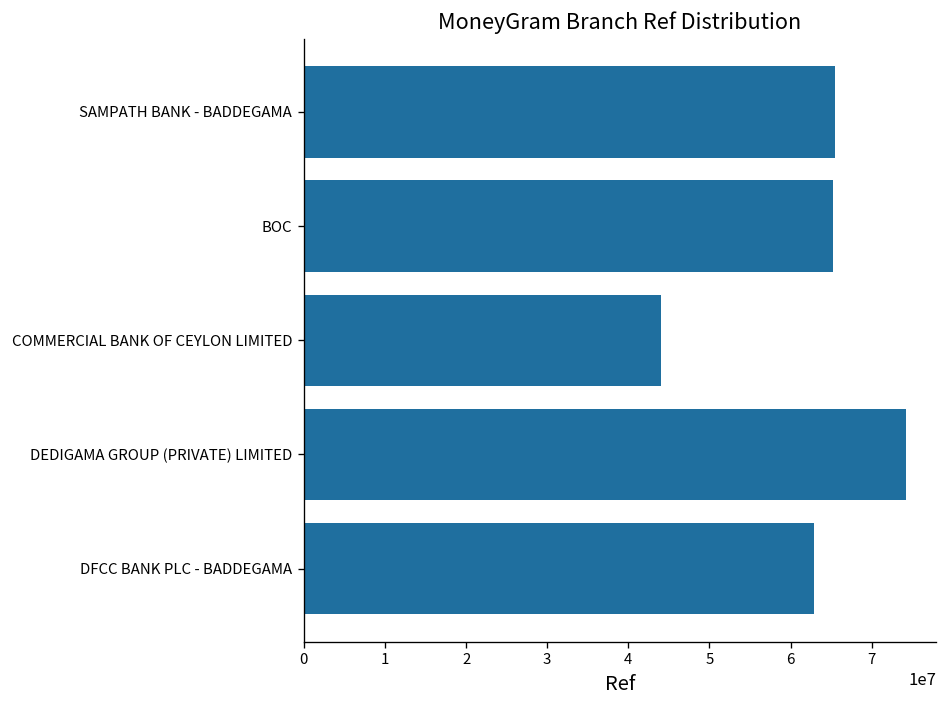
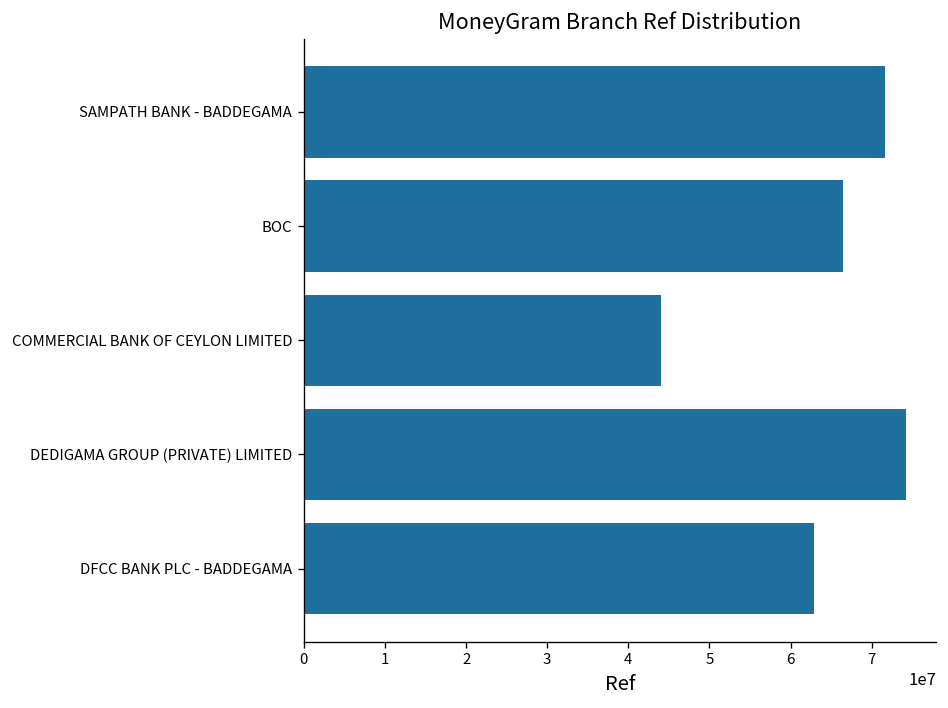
  {
-   "SAMPATH BANK - BADDEGAMA": 66000000,
-   "BOC": 65000000,
+   "SAMPATH BANK - BADDEGAMA": 72000000,
+   "BOC": 66000000,
    "COMMERCIAL BANK OF CEYLON LIMITED": 44000000,
    "DEDIGAMA GROUP (PRIVATE) LIMITED": 74000000,
    "DFCC BANK PLC - BADDEGAMA": 63000000
  }
